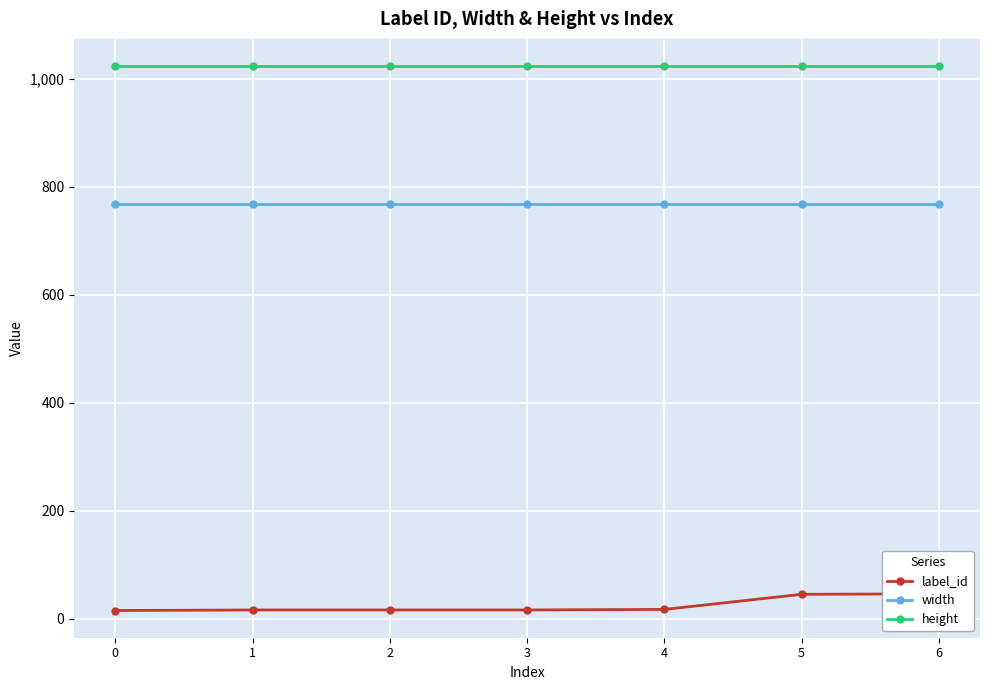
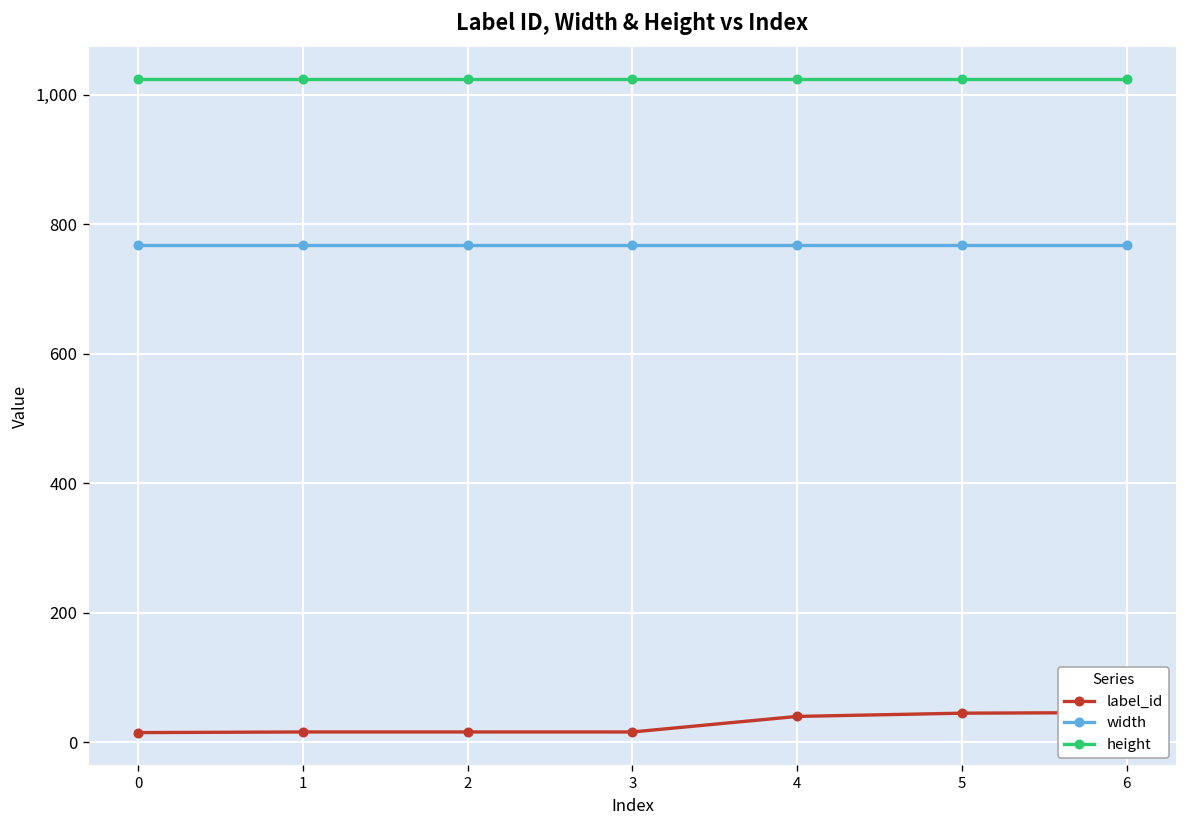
  {
    "label_id": {
      "0": "20",
      "1": "20",
      "2": "20",
      "3": "20",
-     "4": "20",
+     "4": "40",
      "5": "50"
    },
    "width": {
      "0": "770",
      "1": "770",
      "2": "770",
      "3": "770",
      "4": "770",
      "5": "770",
      "6": "770"
    },
    "height": {
      "0": "1,020",
      "1": "1,020",
      "2": "1,020",
      "3": "1,020",
      "4": "1,020",
      "5": "1,020",
      "6": "1,020"
    }
  }
